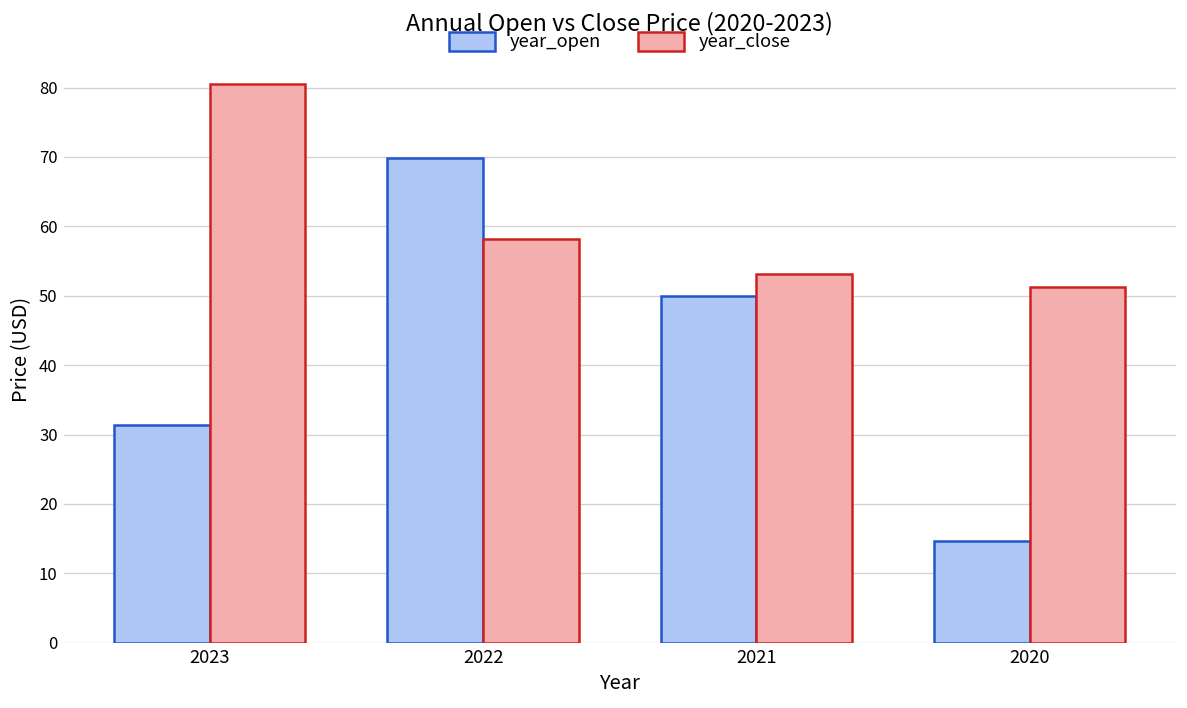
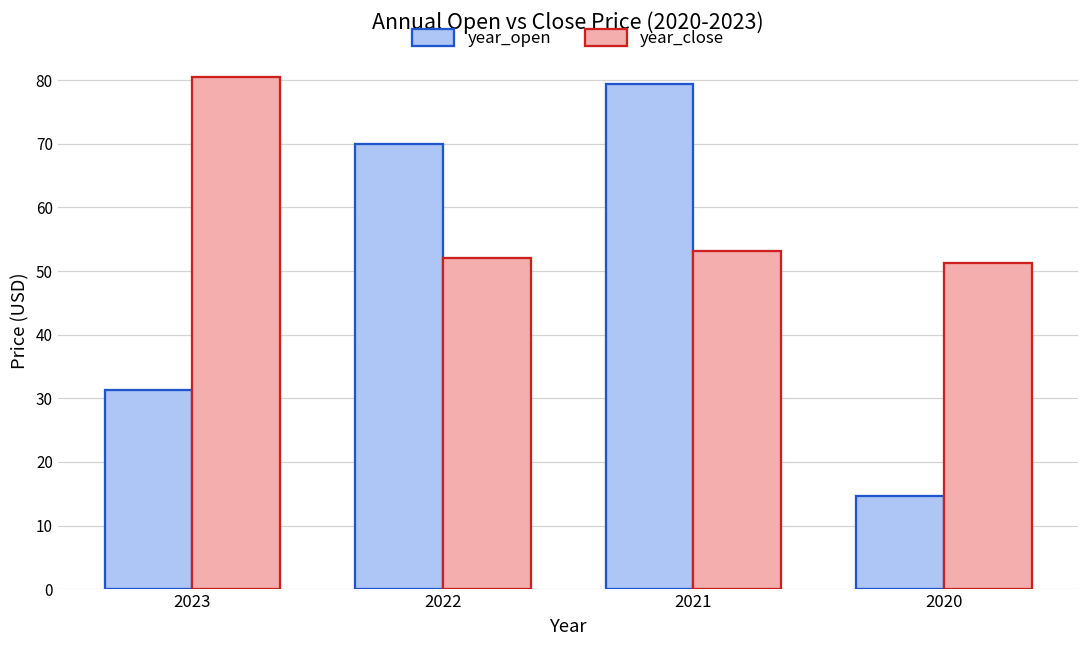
  {
    "year_open": {
      "2023": 31,
      "2022": 70,
-     "2021": 50,
+     "2021": 79,
      "2020": 15
    },
    "year_close": {
      "2023": 80,
-     "2022": 58,
+     "2022": 52,
      "2021": 53,
      "2020": 51
    }
  }
